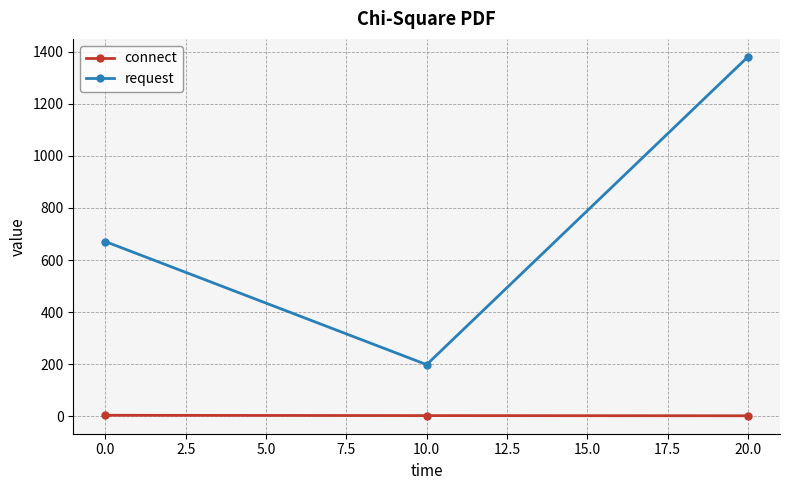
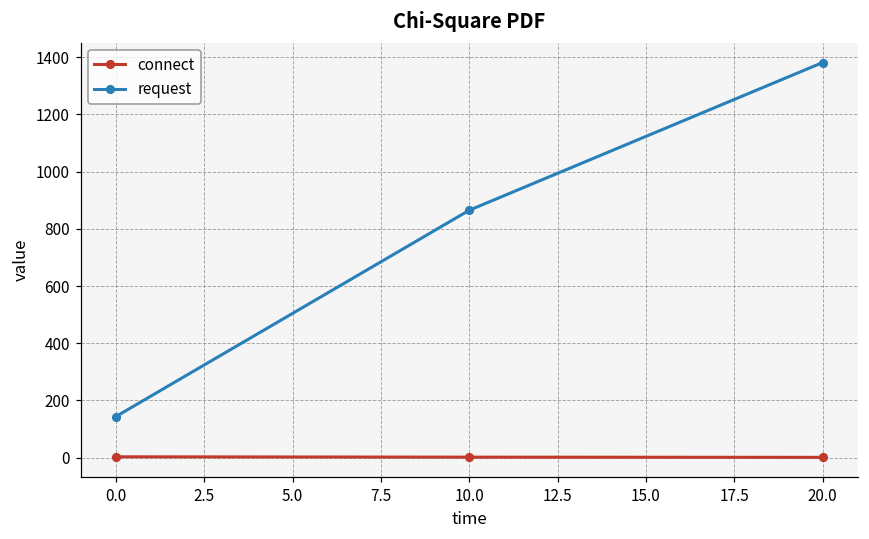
  {
    "connect": {
      "0.0": 0,
      "10.0": 0,
      "20.0": 0
    },
    "request": {
-     "0.0": 670,
-     "10.0": 200,
+     "0.0": 140,
+     "10.0": 860,
      "20.0": 1380
    }
  }
